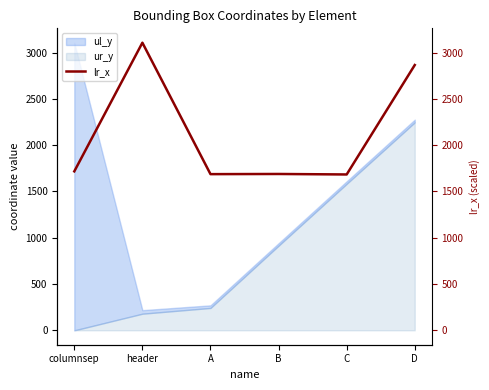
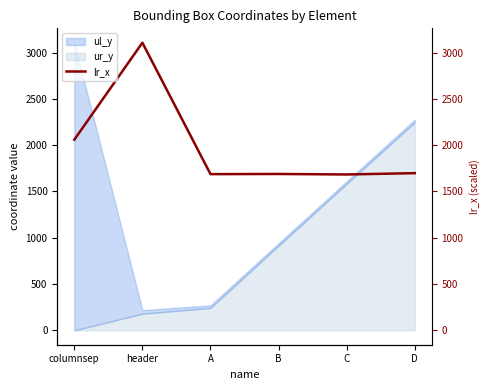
  {
    "lr_x": {
-     "columnsep": 1700,
+     "columnsep": 2100,
      "header": 3100,
      "A": 1700,
      "B": 1700,
      "C": 1700,
-     "D": 2900
+     "D": 1700
    }
  }
